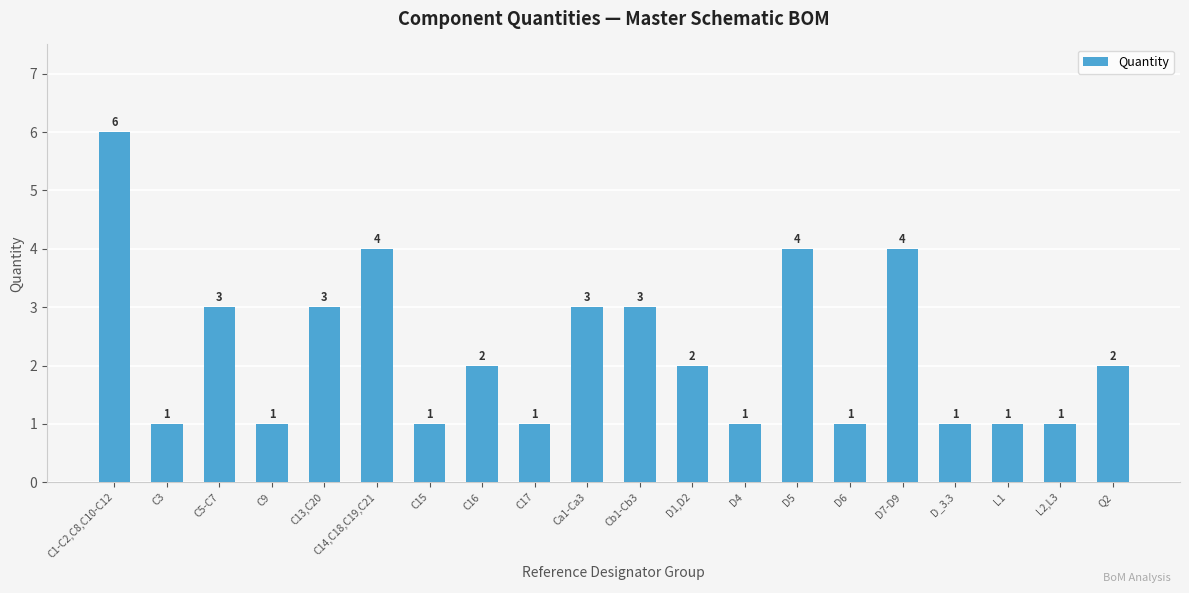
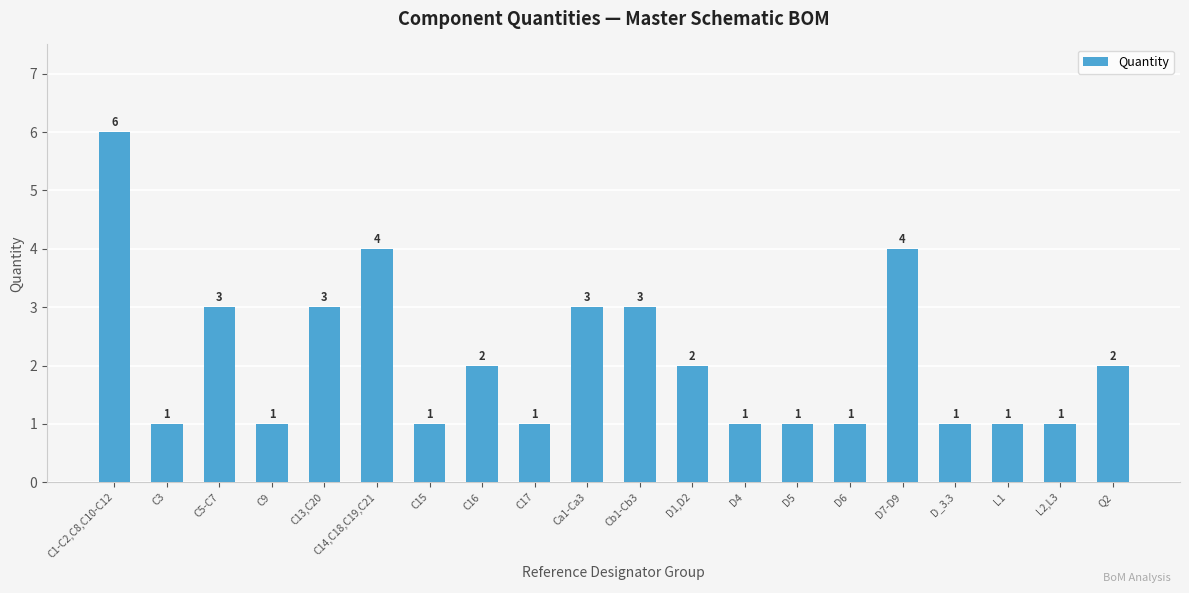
  {
    "C1-C2,C8,C10-C12": 6,
    "C3": 1,
    "C5-C7": 3,
    "C9": 1,
    "C13,C20": 3,
    "C14,C18,C19,C21": 4,
    "C15": 1,
    "C16": 2,
    "C17": 1,
    "Ca1-Ca3": 3,
    "Cb1-Cb3": 3,
    "D1,D2": 2,
    "D4": 1,
-   "D5": 4,
+   "D5": 1,
    "D6": 1,
    "D7-D9": 4,
    "D_3.3": 1,
    "L1": 1,
    "L2,L3": 1,
    "Q2": 2
  }
